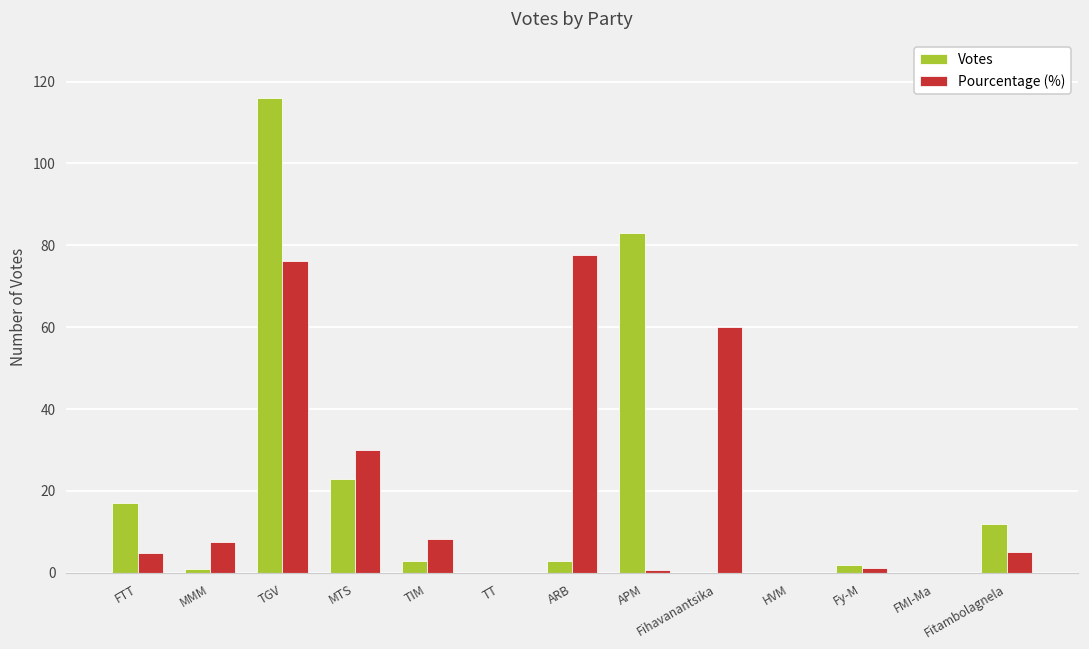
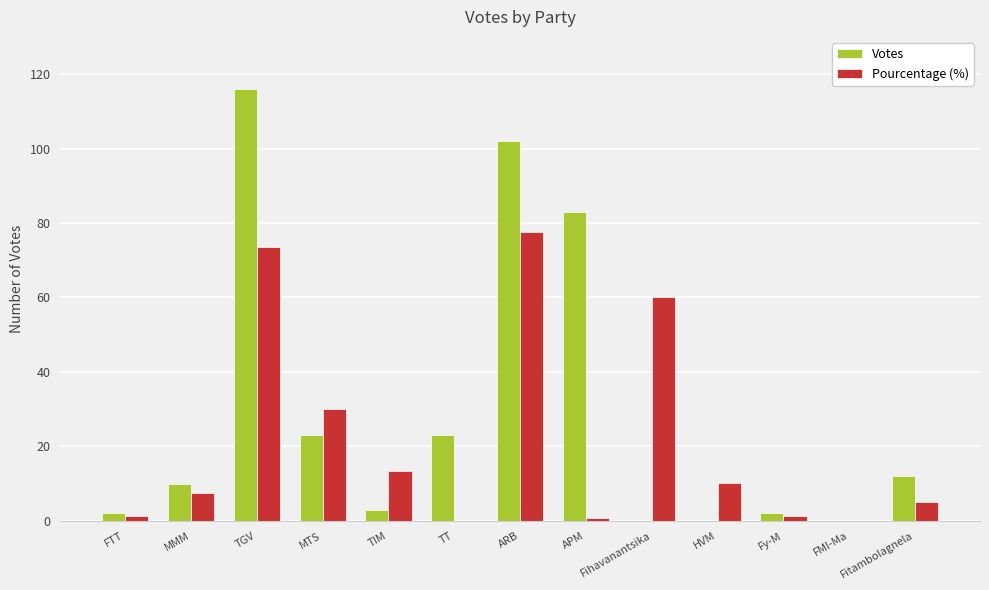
  {
    "Votes": {
-     "FTT": 17,
-     "MMM": 1,
+     "FTT": 2,
+     "MMM": 10,
      "TGV": 116,
      "MTS": 23,
      "TIM": 3,
-     "TT": 0,
-     "ARB": 3,
+     "TT": 23,
+     "ARB": 102,
      "APM": 83,
      "Fihavanantsika": 0,
      "HVM": 0,
      "Fy-M": 2,
      "FMI-Ma": 0,
      "Fitambolagnela": 12
    },
    "Pourcentage (%)": {
-     "FTT": 5,
+     "FTT": 1,
      "MMM": 7,
-     "TGV": 76,
+     "TGV": 73,
      "MTS": 30,
-     "TIM": 8,
+     "TIM": 13,
      "TT": 0,
      "ARB": 78,
      "Fihavanantsika": 60,
-     "HVM": 0,
+     "HVM": 10,
      "Fy-M": 1,
      "FMI-Ma": 0,
      "Fitambolagnela": 5
    }
  }
